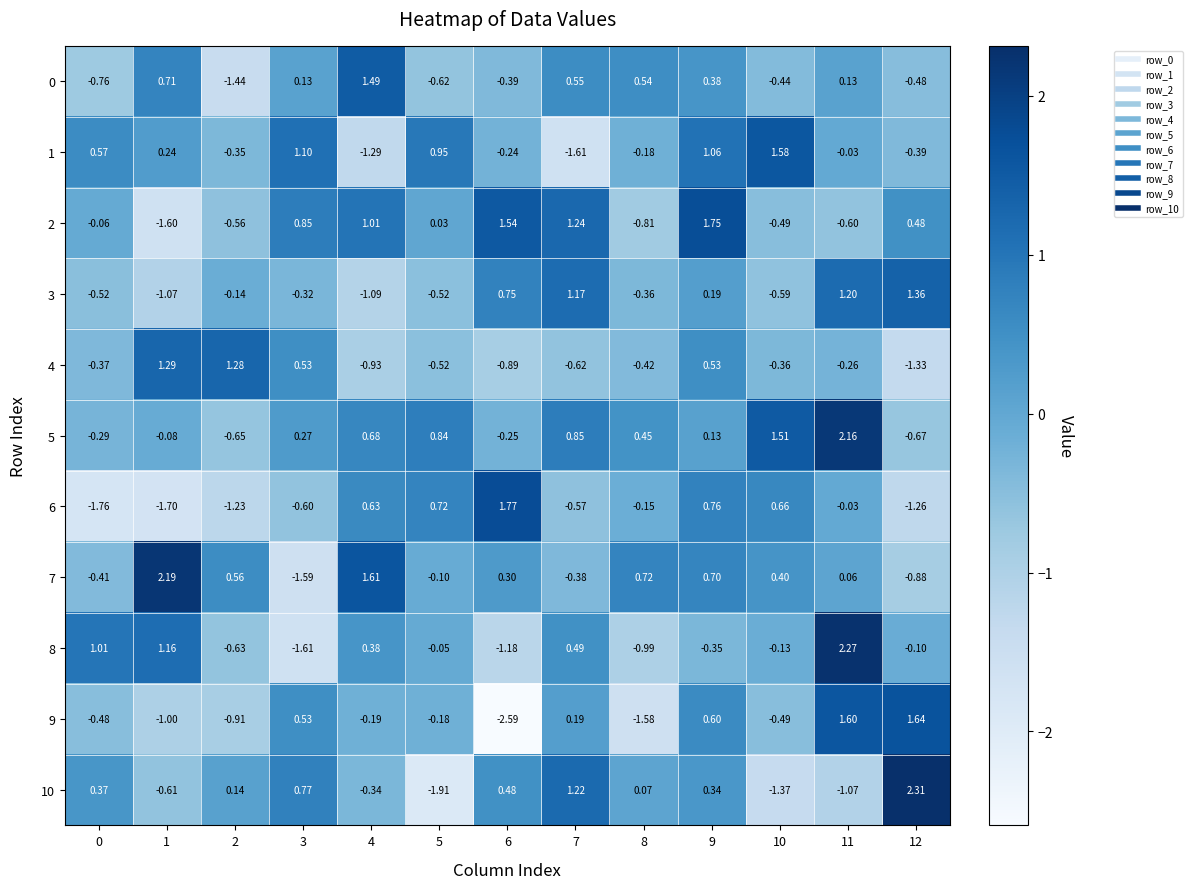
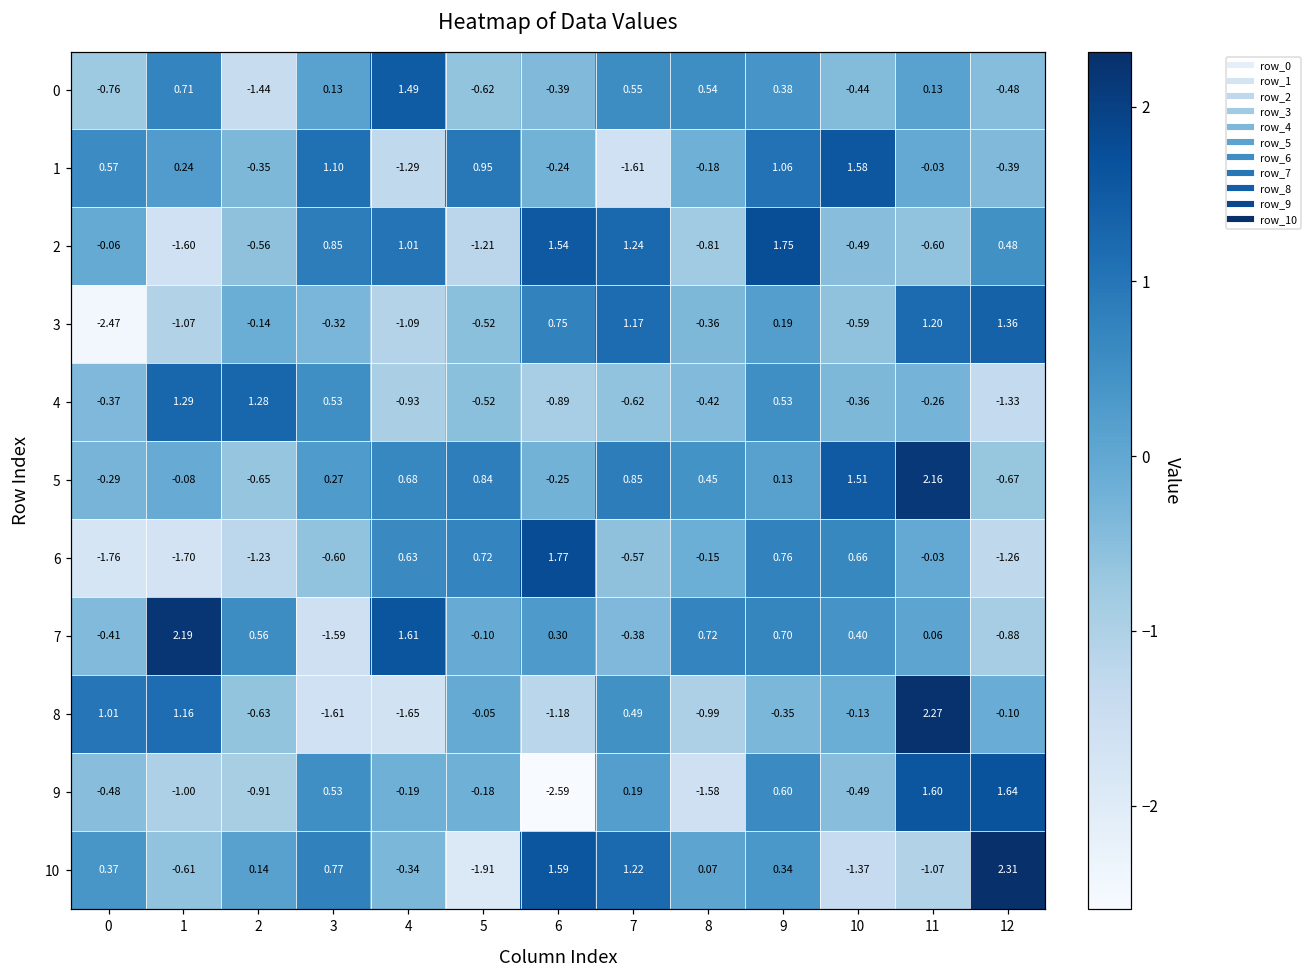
  {
    "0": {
      "0": -0.76,
      "1": 0.71,
      "2": -1.44,
      "3": 0.13,
      "4": 1.49,
      "5": -0.62,
      "6": -0.39,
      "7": 0.55,
      "8": 0.54,
      "9": 0.38,
      "10": -0.44,
      "11": 0.13,
      "12": -0.48
    },
    "1": {
      "0": 0.57,
      "1": 0.24,
      "2": -0.35,
      "3": 1.10,
      "4": -1.29,
      "5": 0.95,
      "6": -0.24,
      "7": -1.61,
      "8": -0.18,
      "9": 1.06,
      "10": 1.58,
      "11": -0.03,
      "12": -0.39
    },
    "2": {
      "0": -0.06,
      "1": -1.60,
      "2": -0.56,
      "3": 0.85,
      "4": 1.01,
-     "5": 0.03,
+     "5": -1.21,
      "6": 1.54,
      "7": 1.24,
      "8": -0.81,
      "9": 1.75,
      "10": -0.49,
      "11": -0.60,
      "12": 0.48
    },
    "3": {
-     "0": -0.52,
+     "0": -2.47,
      "1": -1.07,
      "2": -0.14,
      "3": -0.32,
      "4": -1.09,
      "5": -0.52,
      "6": 0.75,
      "7": 1.17,
      "8": -0.36,
      "9": 0.19,
      "10": -0.59,
      "11": 1.20,
      "12": 1.36
    },
    "4": {
      "0": -0.37,
      "1": 1.29,
      "2": 1.28,
      "3": 0.53,
      "4": -0.93,
      "5": -0.52,
      "6": -0.89,
      "7": -0.62,
      "8": -0.42,
      "9": 0.53,
      "10": -0.36,
      "11": -0.26,
      "12": -1.33
    },
    "5": {
      "0": -0.29,
      "1": -0.08,
      "2": -0.65,
      "3": 0.27,
      "4": 0.68,
      "5": 0.84,
      "6": -0.25,
      "7": 0.85,
      "8": 0.45,
      "9": 0.13,
      "10": 1.51,
      "11": 2.16,
      "12": -0.67
    },
    "6": {
      "0": -1.76,
      "1": -1.70,
      "2": -1.23,
      "3": -0.60,
      "4": 0.63,
      "5": 0.72,
      "6": 1.77,
      "7": -0.57,
      "8": -0.15,
      "9": 0.76,
      "10": 0.66,
      "11": -0.03,
      "12": -1.26
    },
    "7": {
      "0": -0.41,
      "1": 2.19,
      "2": 0.56,
      "3": -1.59,
      "4": 1.61,
      "5": -0.10,
      "6": 0.30,
      "7": -0.38,
      "8": 0.72,
      "9": 0.70,
      "10": 0.40,
      "11": 0.06,
      "12": -0.88
    },
    "8": {
      "0": 1.01,
      "1": 1.16,
      "2": -0.63,
      "3": -1.61,
-     "4": 0.38,
+     "4": -1.65,
      "5": -0.05,
      "6": -1.18,
      "7": 0.49,
      "8": -0.99,
      "9": -0.35,
      "10": -0.13,
      "11": 2.27,
      "12": -0.10
    },
    "9": {
      "0": -0.48,
      "1": -1.00,
      "2": -0.91,
      "3": 0.53,
      "4": -0.19,
      "5": -0.18,
      "6": -2.59,
      "7": 0.19,
      "8": -1.58,
      "9": 0.60,
      "10": -0.49,
      "11": 1.60,
      "12": 1.64
    },
    "10": {
      "0": 0.37,
      "1": -0.61,
      "2": 0.14,
      "3": 0.77,
      "4": -0.34,
      "5": -1.91,
-     "6": 0.48,
+     "6": 1.59,
      "7": 1.22,
      "8": 0.07,
      "9": 0.34,
      "10": -1.37,
      "11": -1.07,
      "12": 2.31
    }
  }
